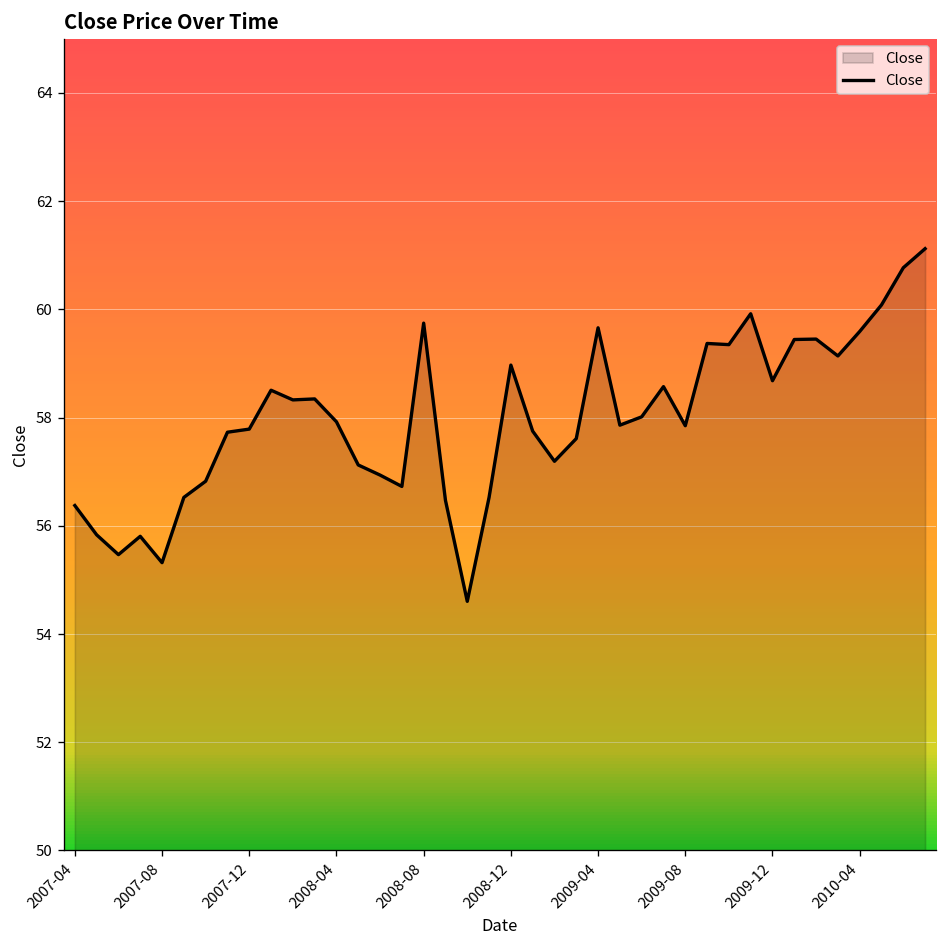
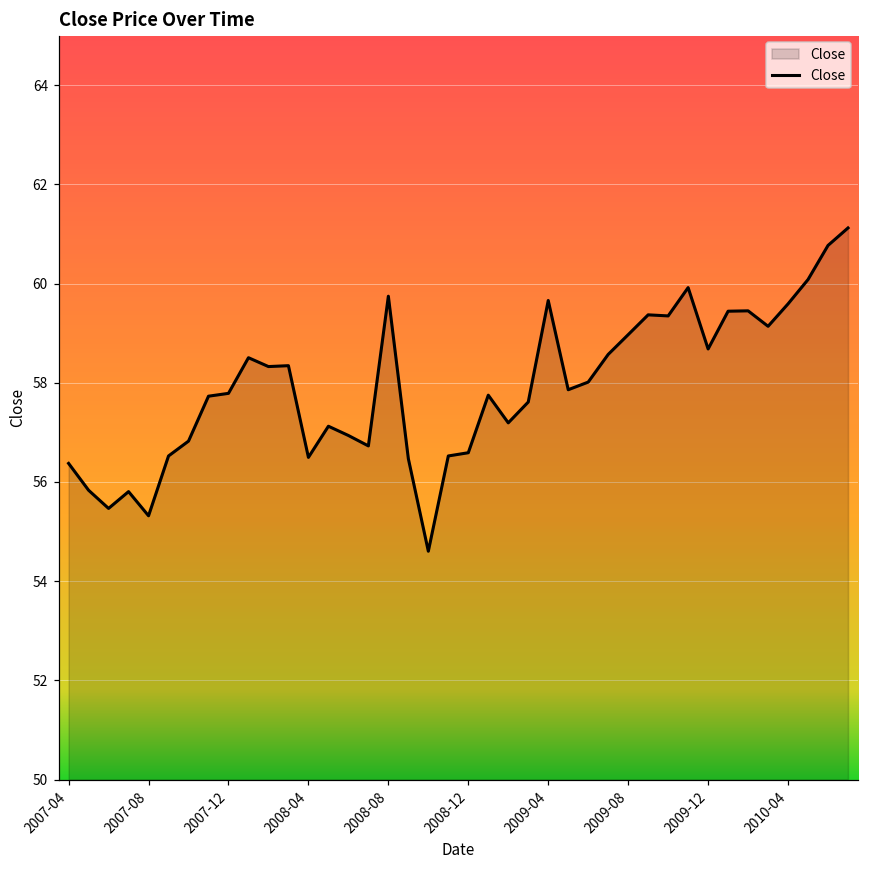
  {
    "2007-04": 56.4,
    "2007-08": 55.3,
    "2007-12": 57.8,
-   "2008-04": 57.9,
+   "2008-04": 56.5,
    "2008-08": 59.7,
-   "2008-12": 59.0,
+   "2008-12": 56.6,
    "2009-04": 59.7,
-   "2009-08": 57.9,
+   "2009-08": 59.0,
    "2009-12": 58.7,
    "2010-04": 59.6
  }
